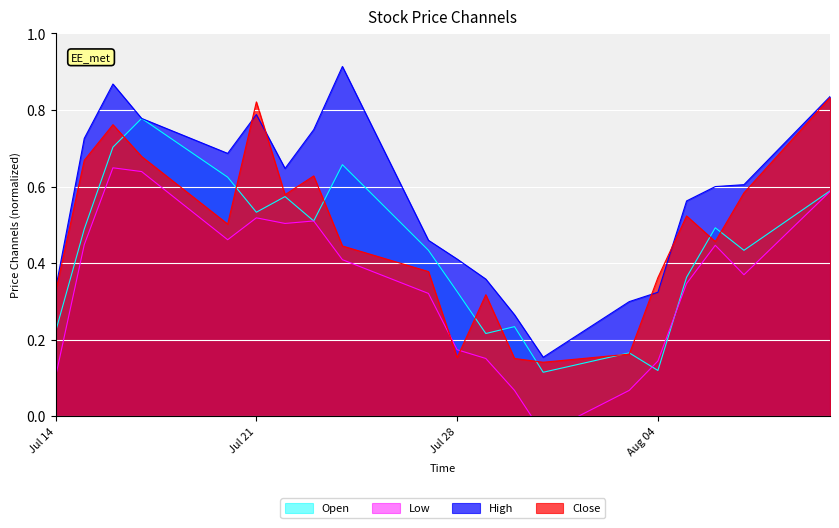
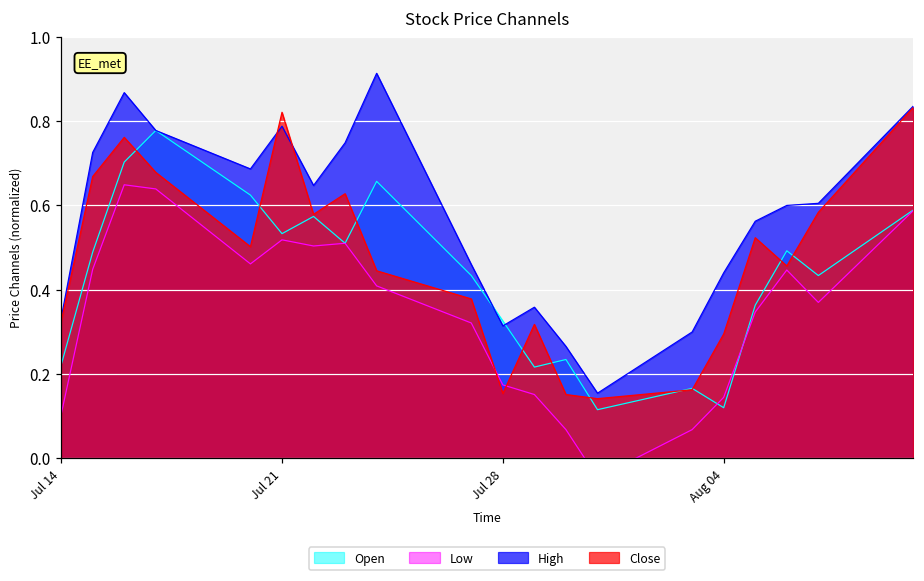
  {
    "Open": {
      "Jul 14": 0.22,
      "Jul 21": 0.53,
      "Jul 28": 0.33,
      "Aug 04": 0.12
    },
    "High": {
      "Jul 14": 0.33,
      "Jul 21": 0.79,
-     "Jul 28": 0.41,
-     "Aug 04": 0.32
+     "Jul 28": 0.31,
+     "Aug 04": 0.44
    },
    "Close": {
      "Jul 14": 0.32,
      "Jul 21": 0.82,
      "Jul 28": 0.15,
-     "Aug 04": 0.36
+     "Aug 04": 0.29
    }
  }
